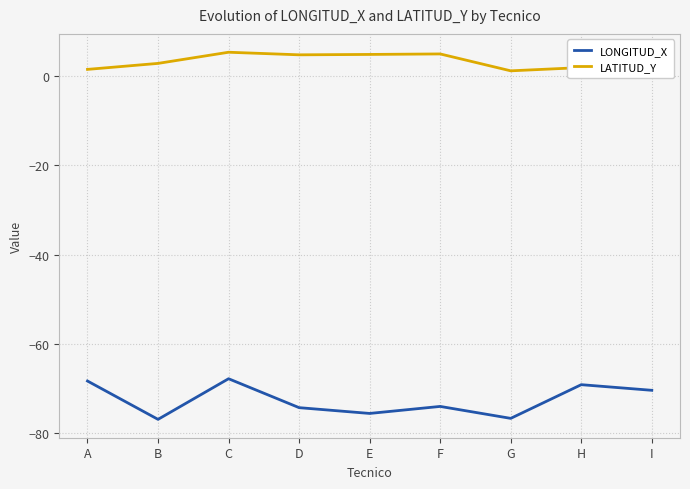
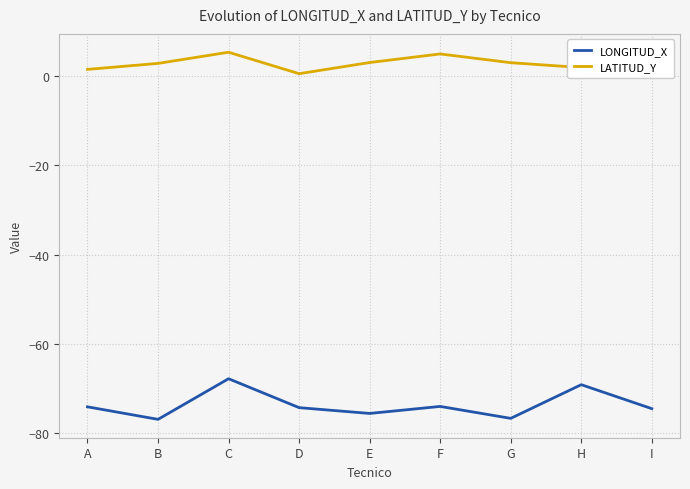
  {
    "LONGITUD_X": {
-     "A": -68,
+     "A": -74,
      "B": -77,
      "C": -68,
      "D": -74,
      "E": -76,
      "F": -74,
      "G": -77,
      "H": -69,
-     "I": -70
+     "I": -74
    },
    "LATITUD_Y": {
      "A": 1,
      "B": 3,
      "C": 5,
-     "D": 5,
-     "E": 5,
+     "D": 1,
+     "E": 3,
      "F": 5,
-     "G": 1
+     "G": 3
    }
  }
